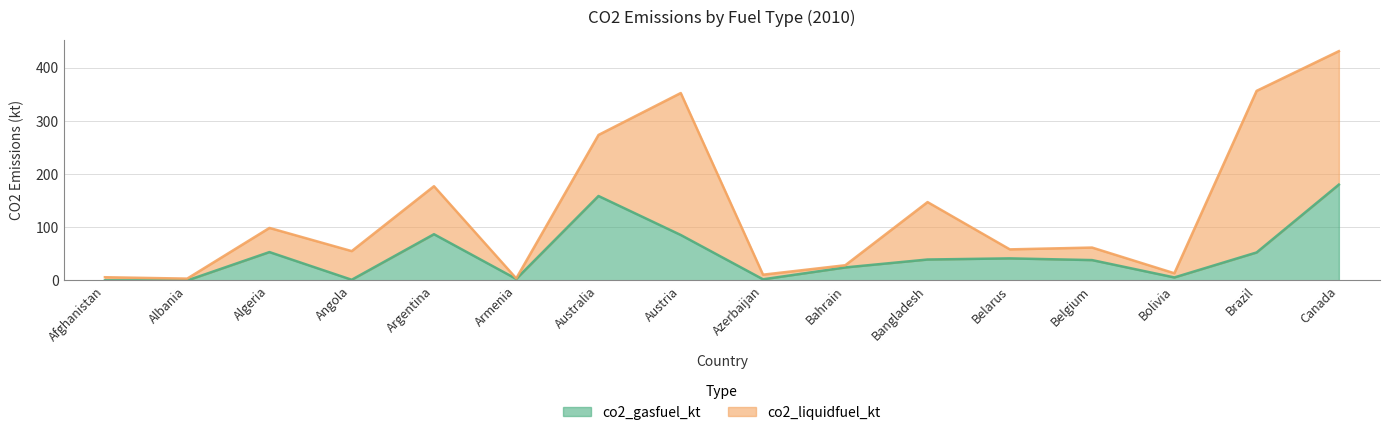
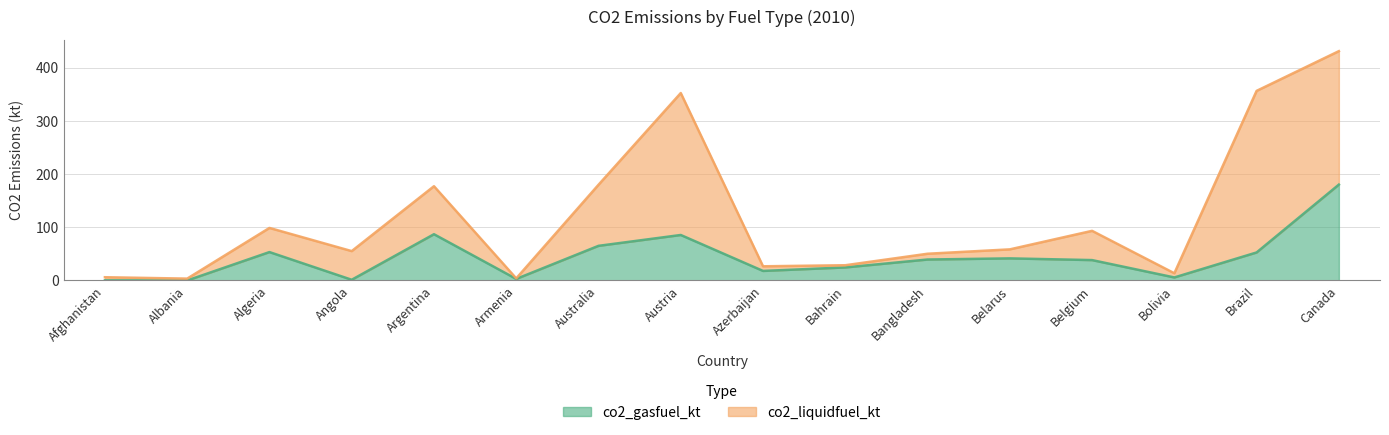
  {
    "co2_gasfuel_kt": {
      "Afghanistan": 0,
      "Algeria": 50,
      "Angola": 0,
      "Argentina": 90,
-     "Australia": 160,
+     "Australia": 70,
      "Austria": 90,
-     "Azerbaijan": 0,
+     "Azerbaijan": 20,
      "Bangladesh": 40,
      "Belarus": 40,
      "Belgium": 40,
      "Bolivia": 10,
      "Brazil": 50,
      "Canada": 180
    },
    "co2_liquidfuel_kt": {
      "Afghanistan": 10,
      "Algeria": 50,
      "Angola": 50,
      "Argentina": 90,
      "Australia": 110,
      "Austria": 270,
      "Azerbaijan": 10,
-     "Bangladesh": 110,
+     "Bangladesh": 10,
      "Belarus": 20,
-     "Belgium": 20,
+     "Belgium": 50,
      "Bolivia": 10,
      "Brazil": 300,
      "Canada": 250
    }
  }
